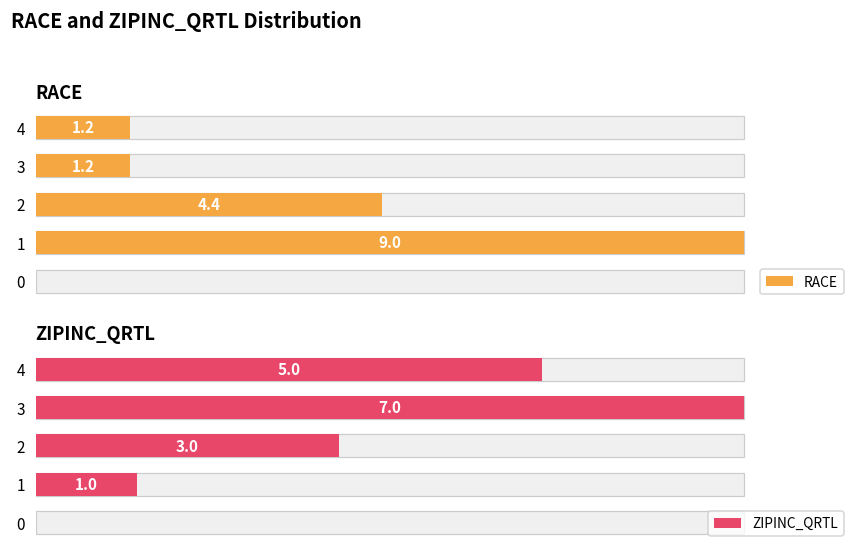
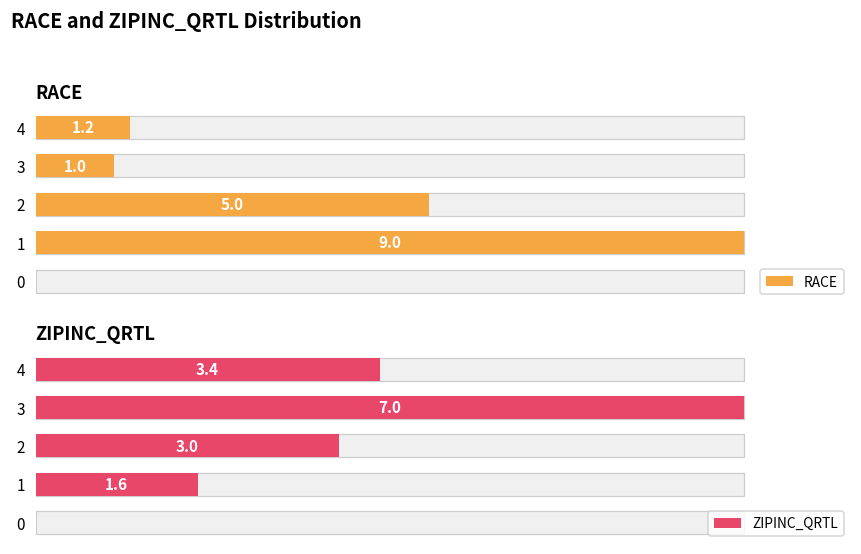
  {
    "RACE": {
      "RACE": {
-       "3": 1.2,
-       "2": 4.4,
+       "3": 1.0,
+       "2": 5.0,
        "1": 9.0
      }
    },
    "ZIPINC_QRTL": {
      "ZIPINC_QRTL": {
-       "4": 5.0,
+       "4": 3.4,
        "3": 7.0,
-       "1": 1.0
+       "1": 1.6
      }
    }
  }
